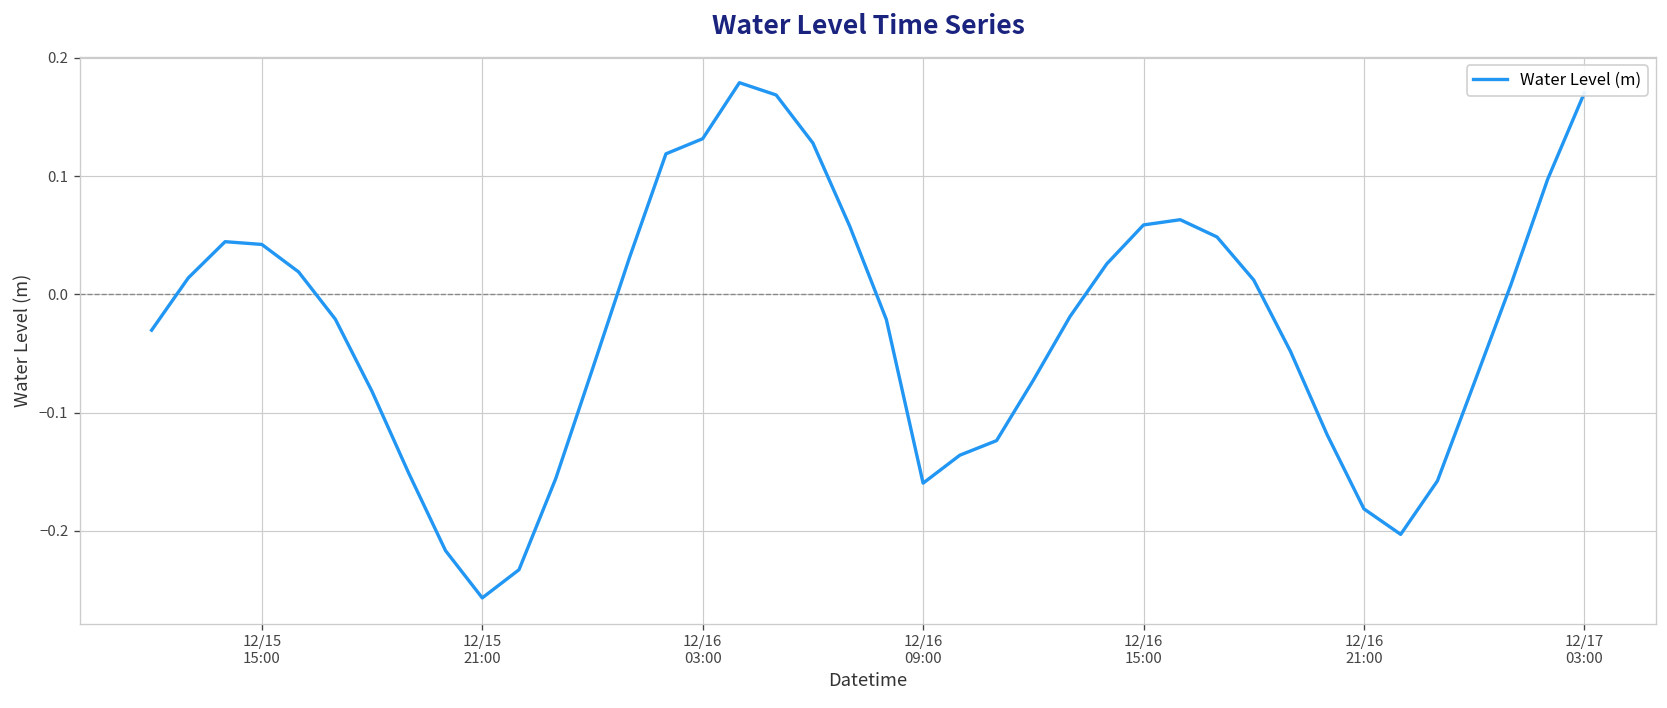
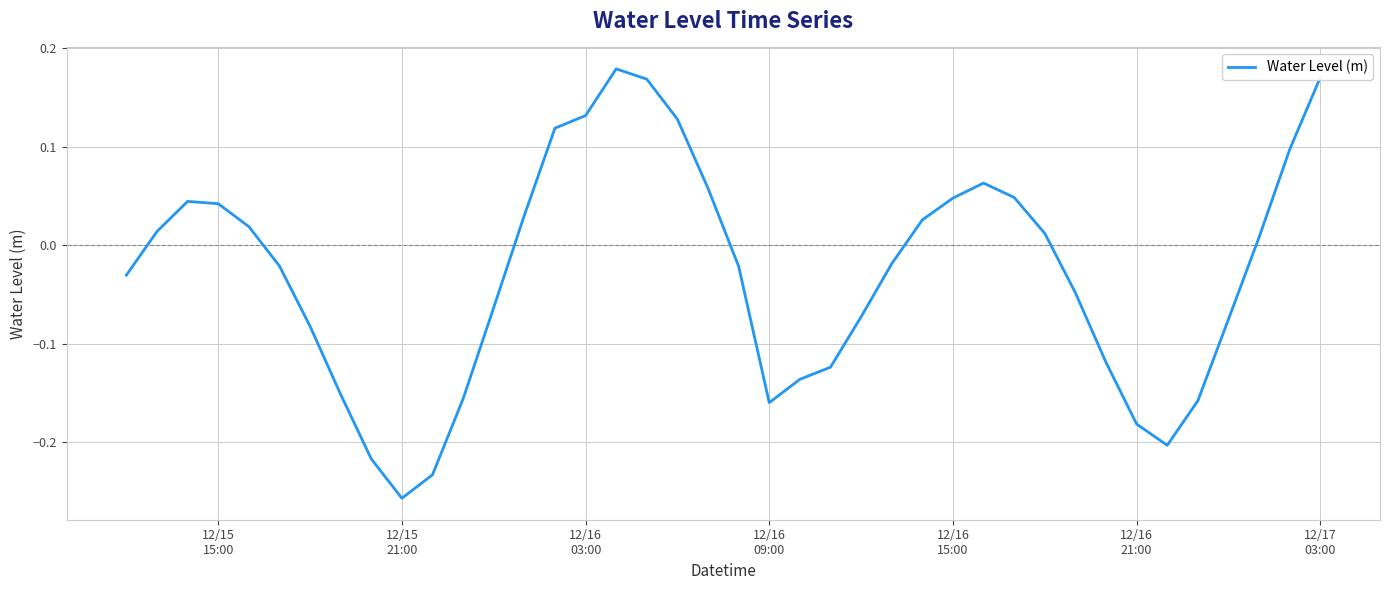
  {
    "12/15 15:00": 0.04,
    "12/15 21:00": -0.26,
    "12/16 03:00": 0.13,
    "12/16 09:00": -0.16,
-   "12/16 15:00": 0.06,
+   "12/16 15:00": 0.05,
    "12/16 21:00": -0.18
  }
